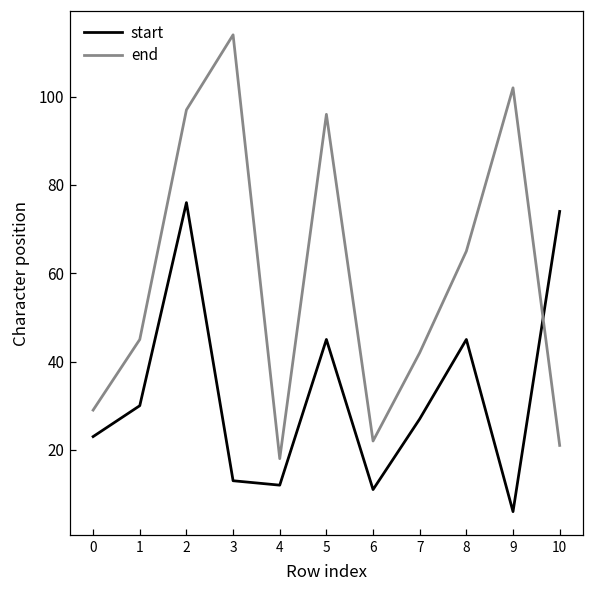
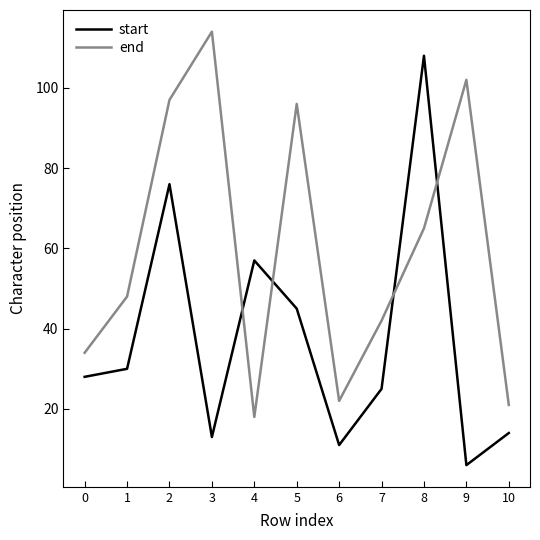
  {
    "start": {
-     "0": 23,
+     "0": 28,
      "1": 30,
      "2": 76,
      "3": 13,
-     "4": 12,
+     "4": 57,
      "5": 45,
      "6": 11,
-     "7": 27,
-     "8": 45,
+     "7": 25,
+     "8": 108,
      "9": 6,
-     "10": 74
+     "10": 14
    },
    "end": {
-     "0": 29,
-     "1": 45,
+     "0": 34,
+     "1": 48,
      "2": 97,
      "3": 114,
      "4": 18,
      "5": 96,
      "6": 22,
      "7": 42,
      "8": 65,
      "9": 102,
      "10": 21
    }
  }
